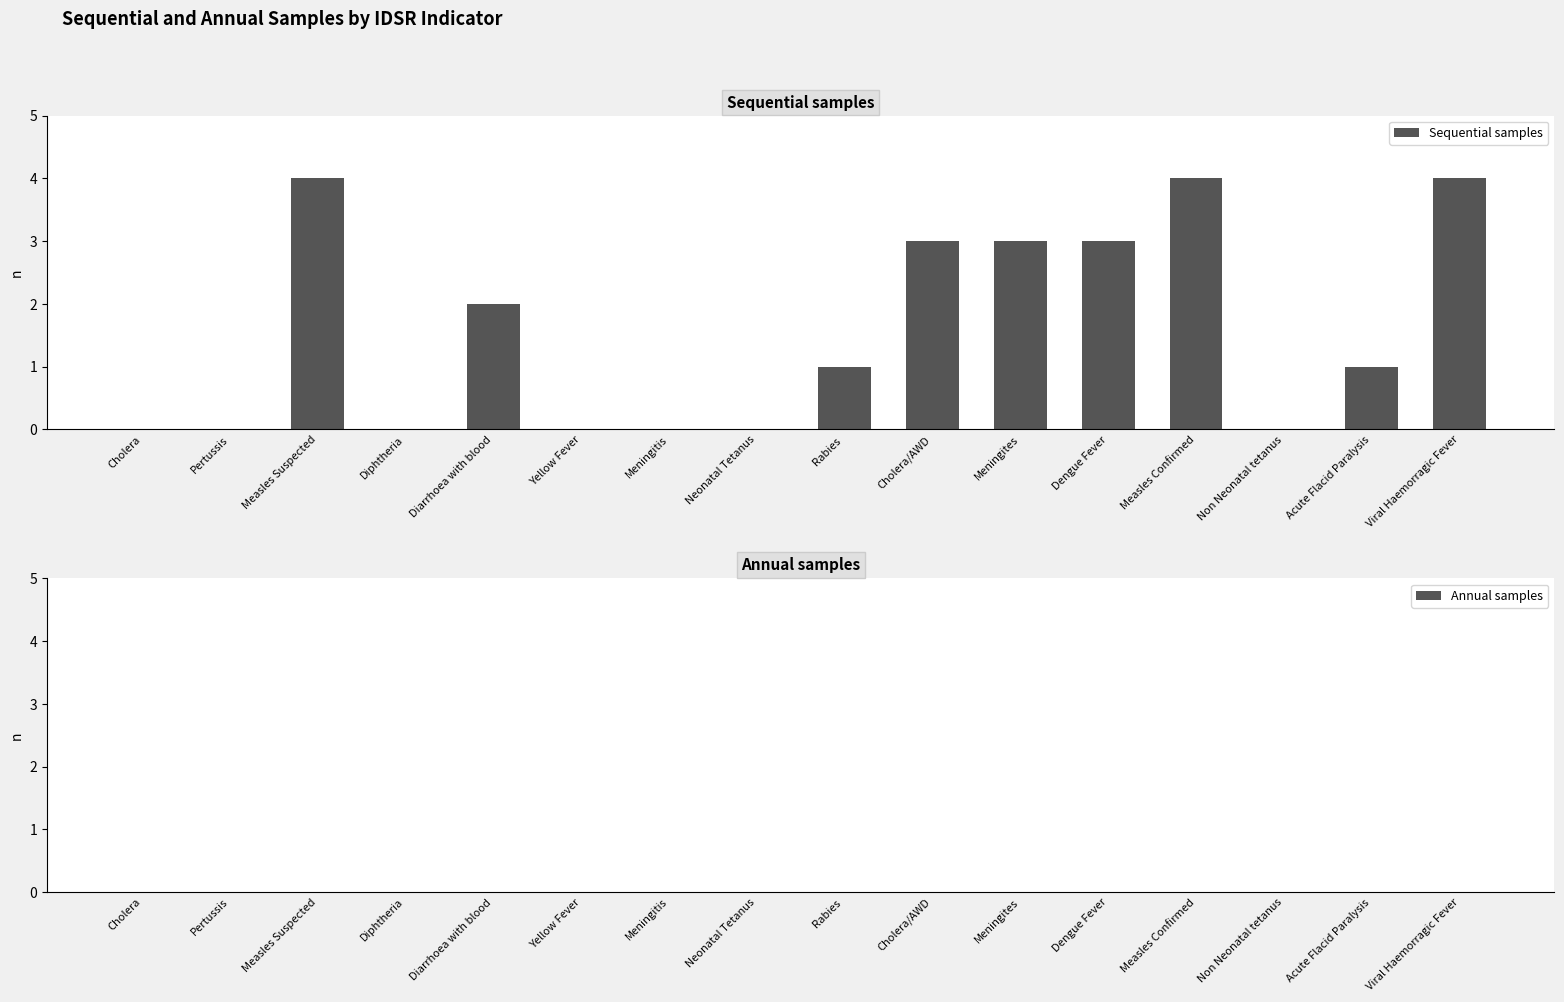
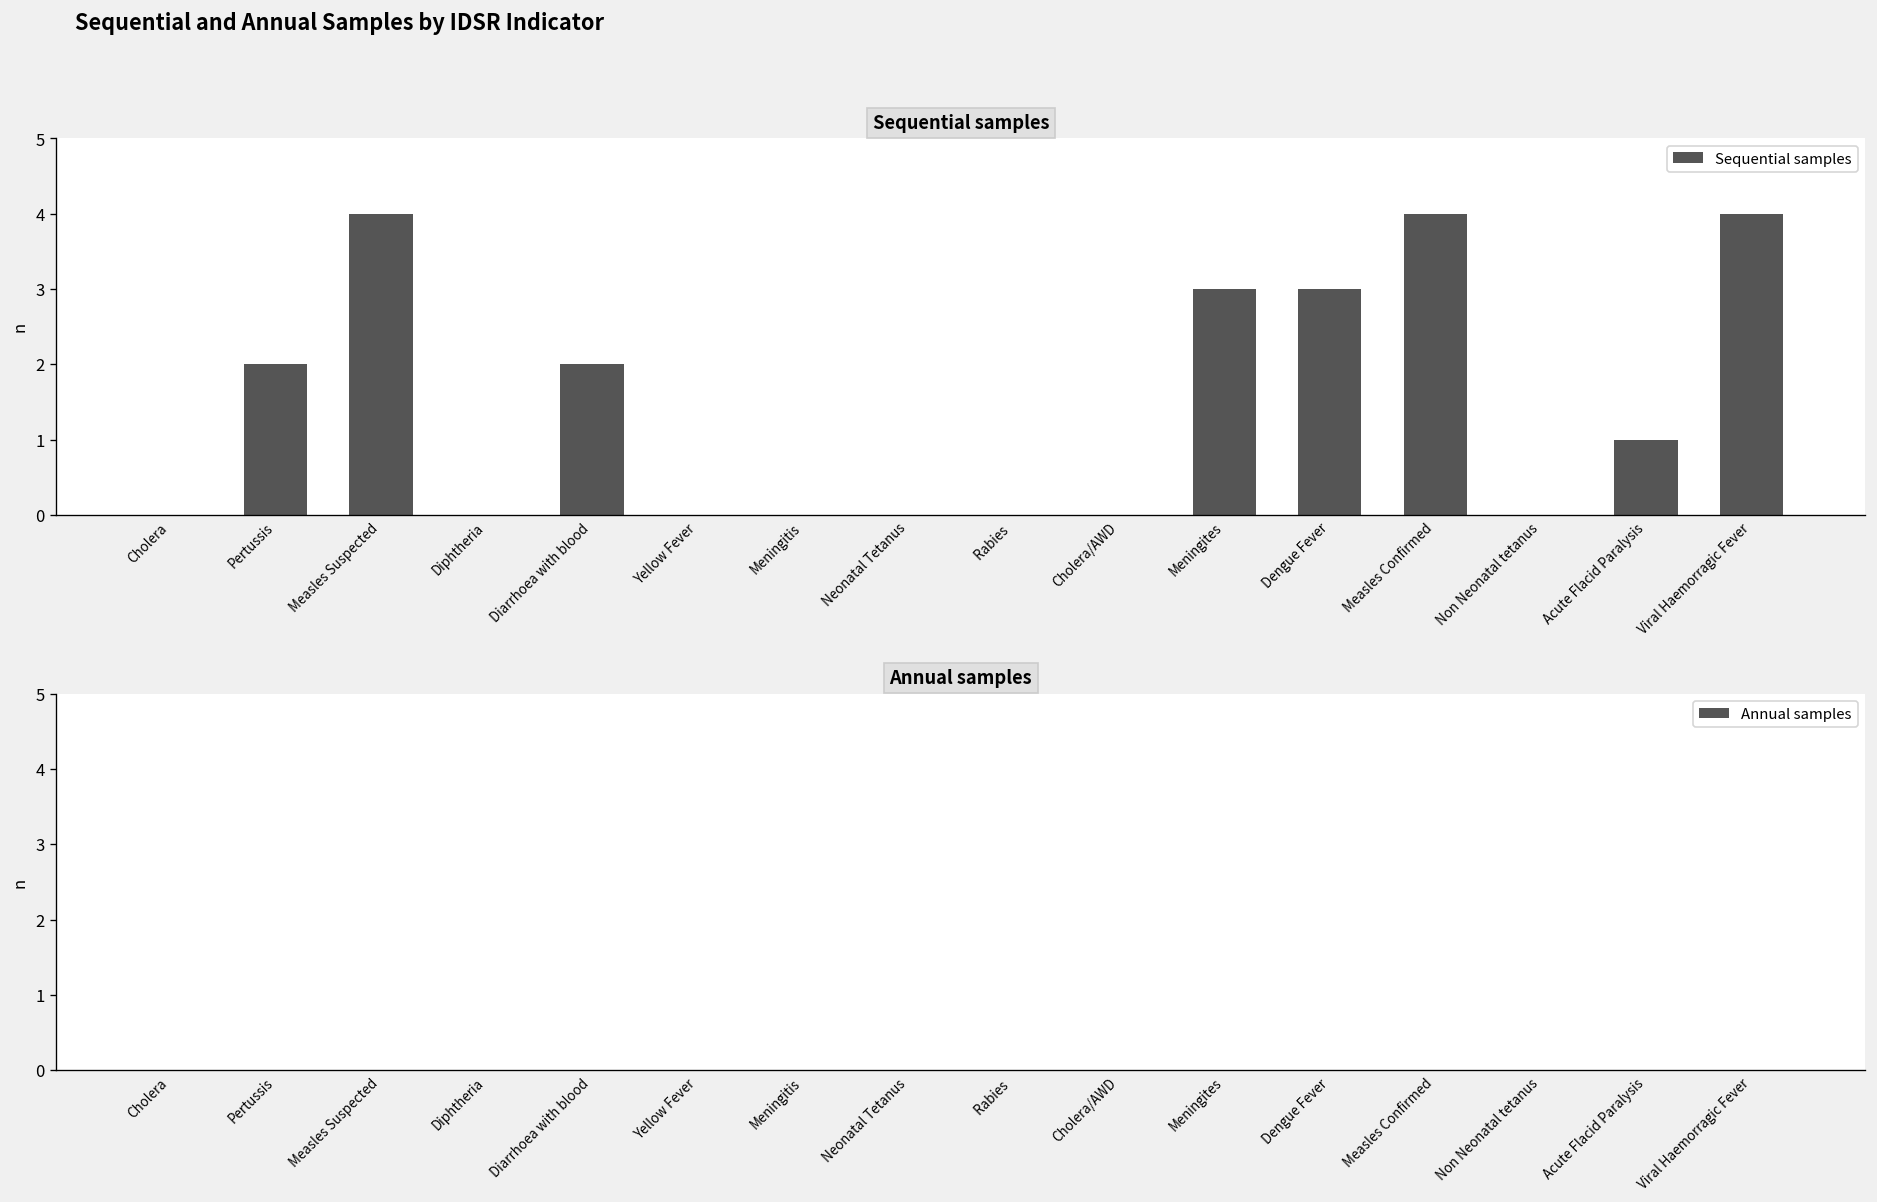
  {
    "Sequential samples": {
      "Cholera": 0,
-     "Pertussis": 0,
+     "Pertussis": 2,
      "Measles Suspected": 4,
      "Diphtheria": 0,
      "Diarrhoea with blood": 2,
      "Yellow Fever": 0,
      "Meningitis": 0,
      "Neonatal Tetanus": 0,
-     "Rabies": 1,
-     "Cholera/AWD": 3,
+     "Rabies": 0,
+     "Cholera/AWD": 0,
      "Meningites": 3,
      "Dengue Fever": 3,
      "Measles Confirmed": 4,
      "Non Neonatal tetanus": 0,
      "Acute Flacid Paralysis": 1,
      "Viral Haemorragic Fever": 4
    },
    "Annual samples": {
      "Cholera": 0.0,
      "Pertussis": 0.0,
      "Measles Suspected": 0.0,
      "Diphtheria": 0.0,
      "Diarrhoea with blood": 0.0,
      "Yellow Fever": 0.0,
      "Meningitis": 0.0,
      "Neonatal Tetanus": 0.0,
      "Rabies": 0.0,
      "Cholera/AWD": 0.0,
      "Meningites": 0.0,
      "Dengue Fever": 0.0,
      "Measles Confirmed": 0.0,
      "Non Neonatal tetanus": 0.0,
      "Acute Flacid Paralysis": 0.0,
      "Viral Haemorragic Fever": 0.0
    }
  }
